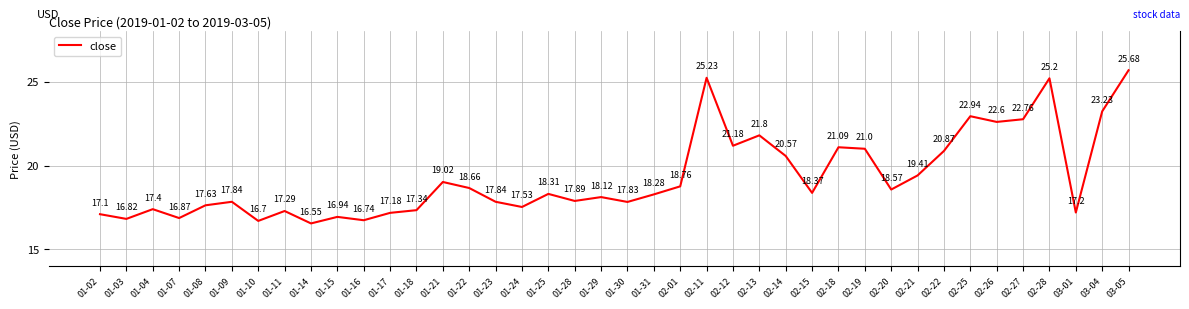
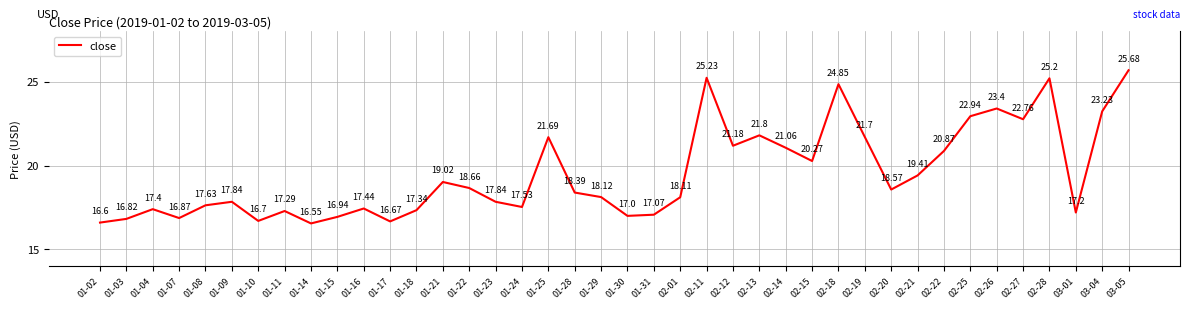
  {
-   "01-02": 17.1,
+   "01-02": 16.6,
    "01-03": 16.82,
    "01-04": 17.4,
    "01-07": 16.87,
    "01-08": 17.63,
    "01-09": 17.84,
    "01-10": 16.7,
    "01-11": 17.29,
    "01-14": 16.55,
    "01-15": 16.94,
-   "01-16": 16.74,
-   "01-17": 17.18,
+   "01-16": 17.44,
+   "01-17": 16.67,
    "01-18": 17.34,
    "01-21": 19.02,
    "01-22": 18.66,
    "01-23": 17.84,
    "01-24": 17.53,
-   "01-25": 18.31,
-   "01-28": 17.89,
+   "01-25": 21.69,
+   "01-28": 18.39,
    "01-29": 18.12,
-   "01-30": 17.83,
-   "01-31": 18.28,
-   "02-01": 18.76,
+   "01-30": 17.0,
+   "01-31": 17.07,
+   "02-01": 18.11,
    "02-11": 25.23,
    "02-12": 21.18,
    "02-13": 21.8,
-   "02-14": 20.57,
-   "02-15": 18.37,
-   "02-18": 21.09,
-   "02-19": 21.0,
+   "02-14": 21.06,
+   "02-15": 20.27,
+   "02-18": 24.85,
+   "02-19": 21.7,
    "02-20": 18.57,
    "02-21": 19.41,
    "02-22": 20.87,
    "02-25": 22.94,
-   "02-26": 22.6,
+   "02-26": 23.4,
    "02-27": 22.76,
    "02-28": 25.2,
    "03-01": 17.2,
    "03-04": 23.23,
    "03-05": 25.68
  }
